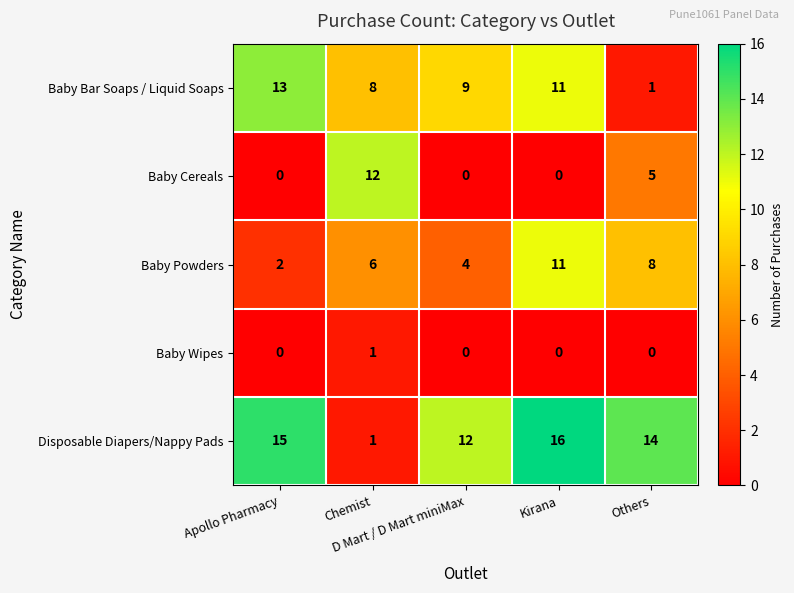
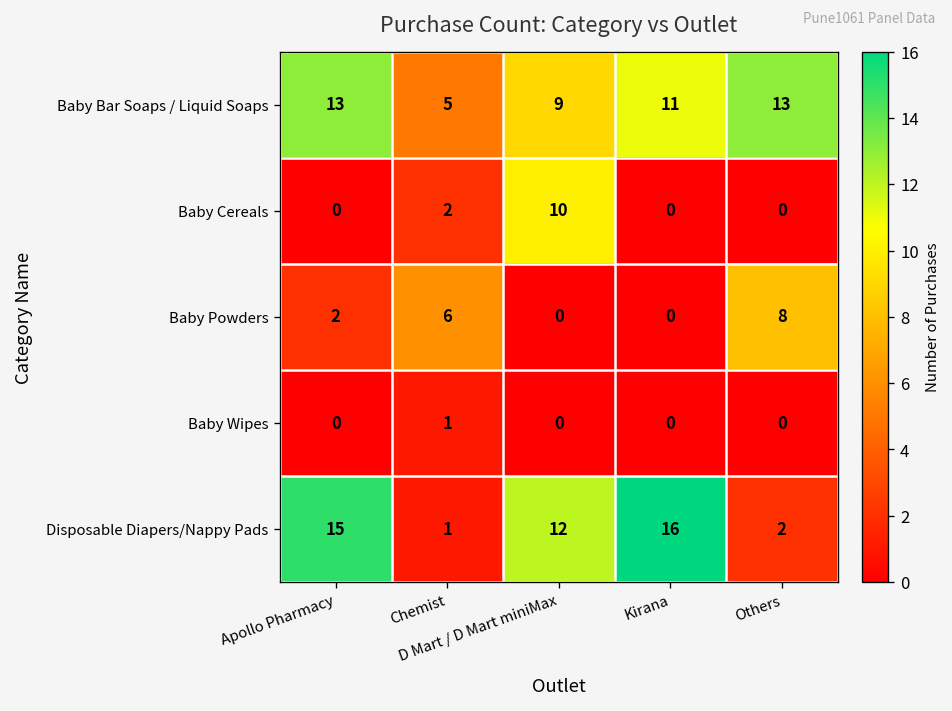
  {
    "Baby Bar Soaps / Liquid Soaps": {
      "Apollo Pharmacy": 13,
-     "Chemist": 8,
+     "Chemist": 5,
      "D Mart / D Mart miniMax": 9,
      "Kirana": 11,
-     "Others": 1
+     "Others": 13
    },
    "Baby Cereals": {
      "Apollo Pharmacy": 0,
-     "Chemist": 12,
-     "D Mart / D Mart miniMax": 0,
+     "Chemist": 2,
+     "D Mart / D Mart miniMax": 10,
      "Kirana": 0,
-     "Others": 5
+     "Others": 0
    },
    "Baby Powders": {
      "Apollo Pharmacy": 2,
      "Chemist": 6,
-     "D Mart / D Mart miniMax": 4,
-     "Kirana": 11,
+     "D Mart / D Mart miniMax": 0,
+     "Kirana": 0,
      "Others": 8
    },
    "Baby Wipes": {
      "Apollo Pharmacy": 0,
      "Chemist": 1,
      "D Mart / D Mart miniMax": 0,
      "Kirana": 0,
      "Others": 0
    },
    "Disposable Diapers/Nappy Pads": {
      "Apollo Pharmacy": 15,
      "Chemist": 1,
      "D Mart / D Mart miniMax": 12,
      "Kirana": 16,
-     "Others": 14
+     "Others": 2
    }
  }
